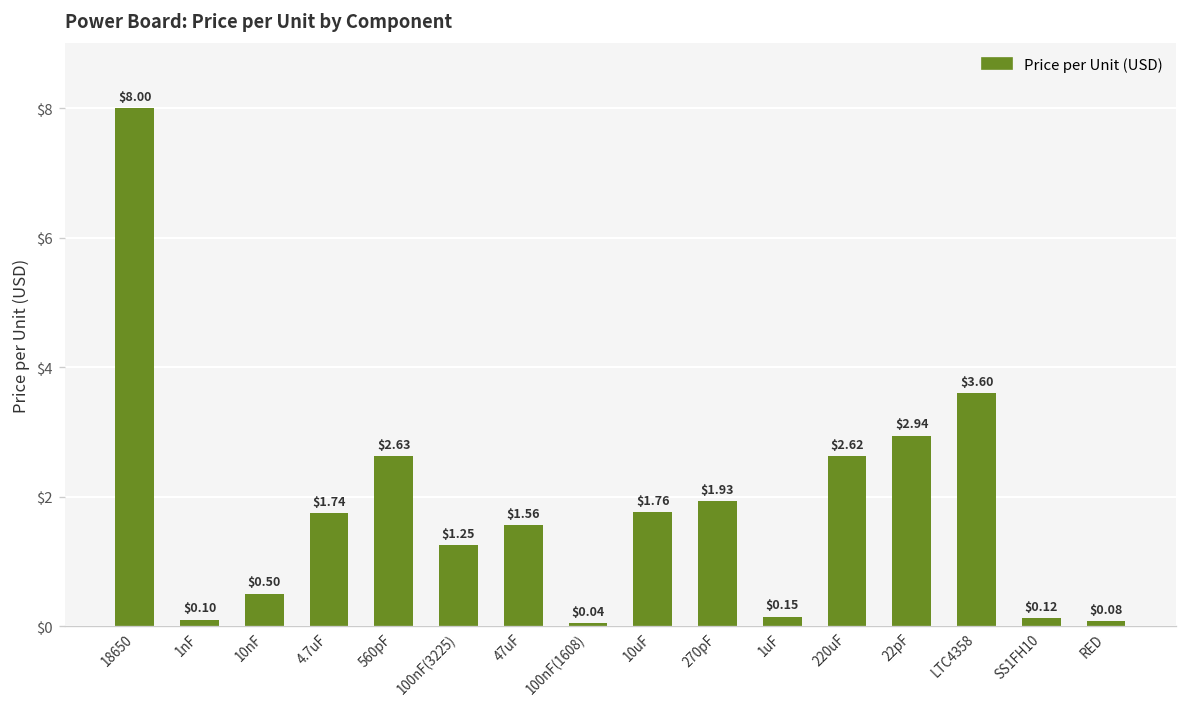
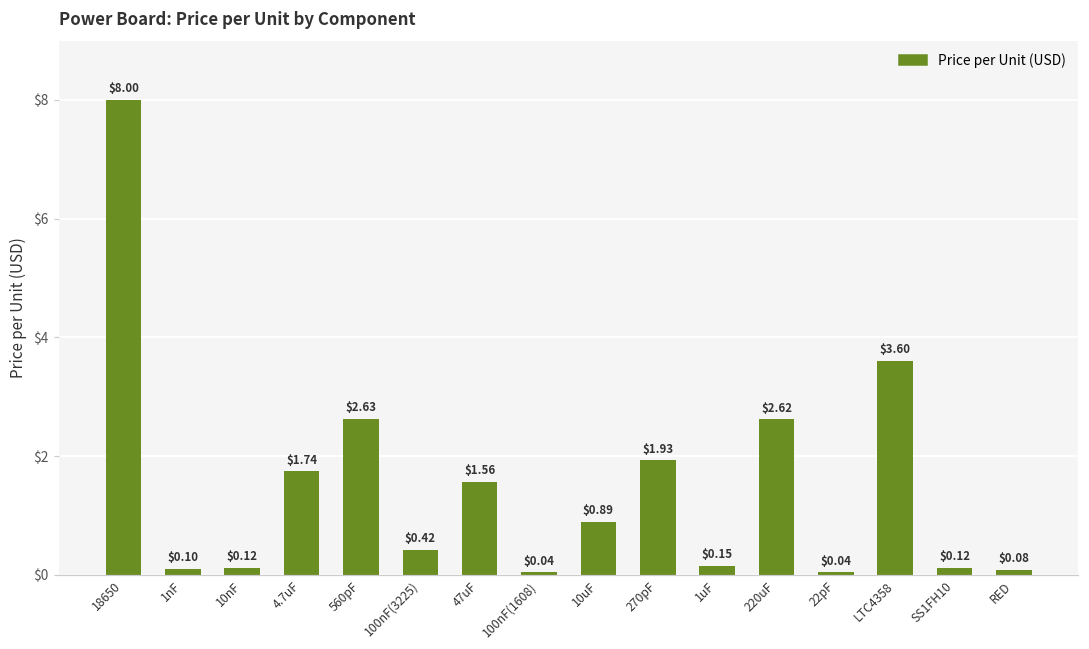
  {
    "18650": "$8.00",
    "1nF": "$0.10",
-   "10nF": "$0.50",
+   "10nF": "$0.12",
    "4.7uF": "$1.74",
    "560pF": "$2.63",
-   "100nF(3225)": "$1.25",
+   "100nF(3225)": "$0.42",
    "47uF": "$1.56",
    "100nF(1608)": "$0.04",
-   "10uF": "$1.76",
+   "10uF": "$0.89",
    "270pF": "$1.93",
    "1uF": "$0.15",
    "220uF": "$2.62",
-   "22pF": "$2.94",
+   "22pF": "$0.04",
    "LTC4358": "$3.60",
    "SS1FH10": "$0.12",
    "RED": "$0.08"
  }
